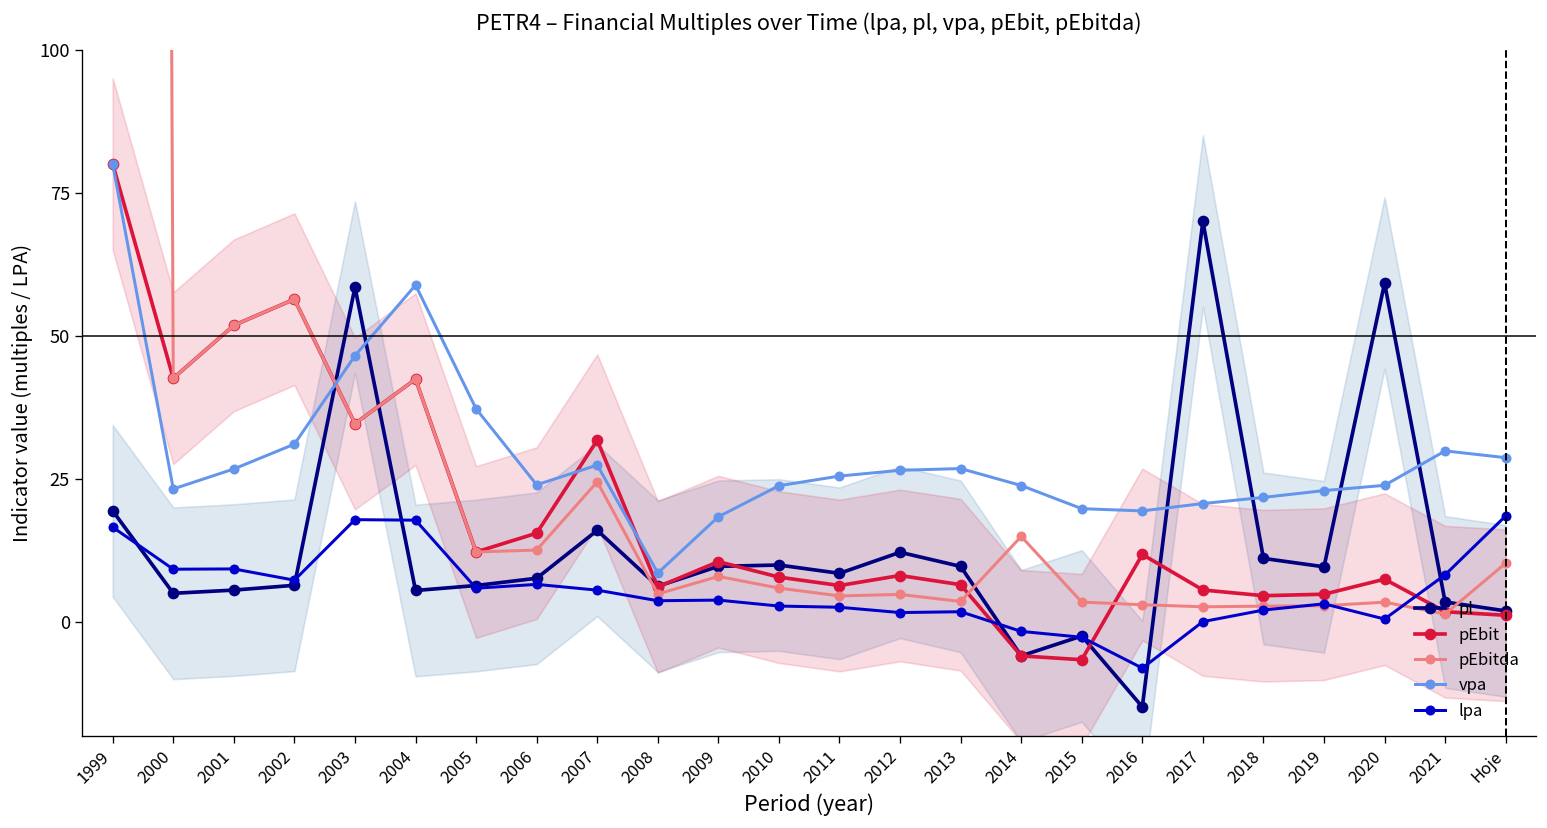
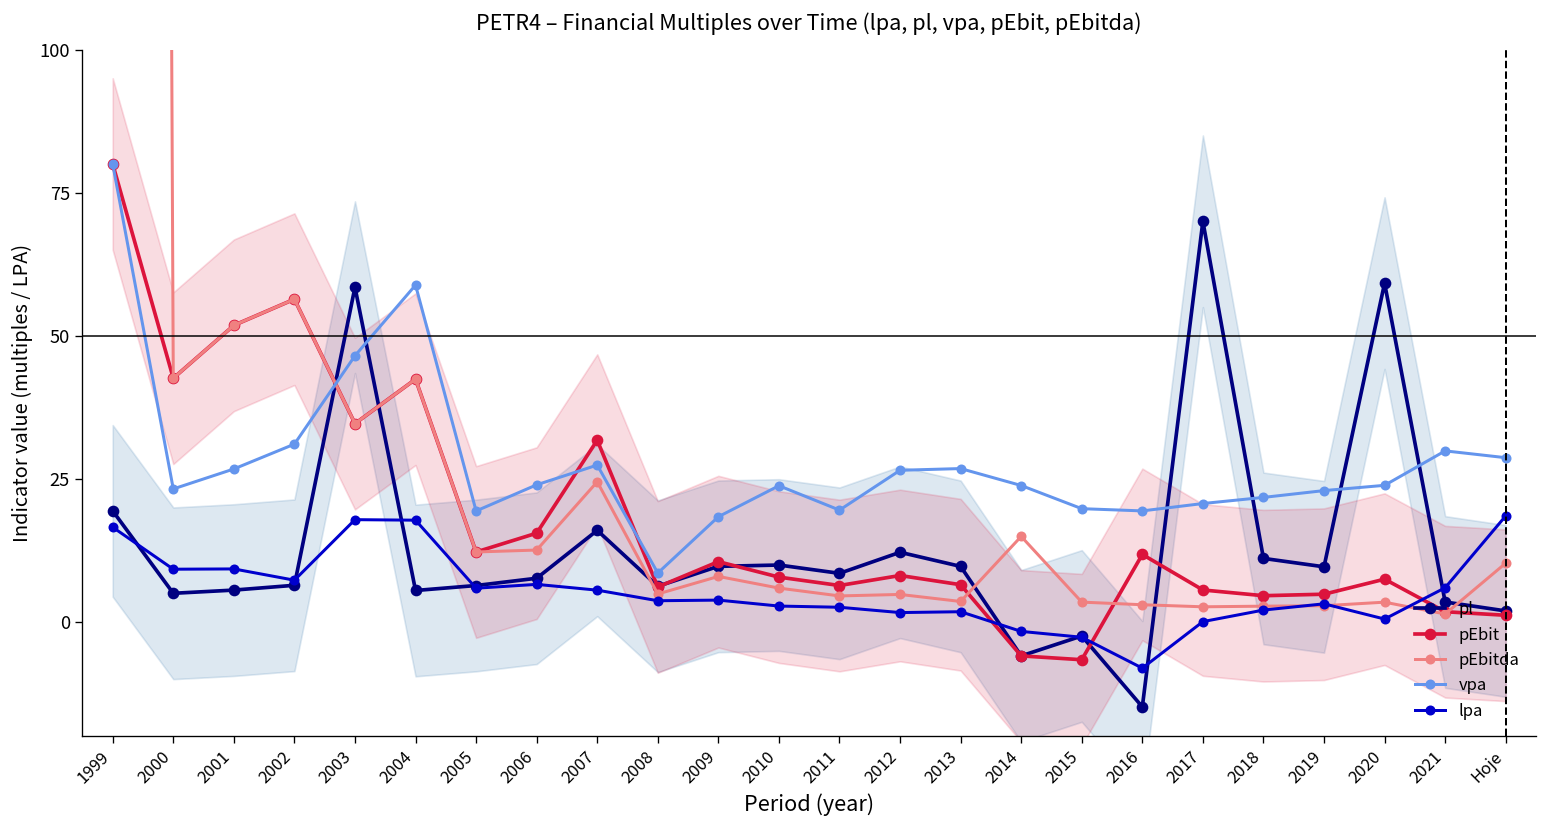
  {
    "pl": {
      "1999": 19,
      "2000": 5,
      "2001": 6,
      "2002": 6,
      "2003": 58,
      "2004": 5,
      "2006": 8,
      "2007": 16,
      "2009": 10,
      "2010": 10,
      "2011": 8,
      "2012": 12,
      "2013": 10,
      "2016": -15,
      "2017": 70,
      "2018": 11,
      "2019": 10,
      "2020": 59,
      "2021": 3,
      "Hoje": 2
    },
    "pEbitda": {
      "2006": 13,
      "2007": 24,
      "2008": 5,
      "2009": 8,
      "2010": 6,
      "2011": 5,
      "2012": 5,
      "2013": 4,
      "2014": 15,
      "2015": 3,
      "2016": 3,
      "2017": 3,
      "2018": 3,
      "2020": 3,
      "Hoje": 10
    },
    "vpa": {
      "2000": 23,
      "2001": 27,
      "2002": 31,
      "2003": 47,
      "2004": 59,
-     "2005": 37,
+     "2005": 19,
      "2006": 24,
      "2007": 27,
      "2008": 9,
      "2009": 18,
      "2010": 24,
-     "2011": 25,
+     "2011": 20,
      "2012": 26,
      "2013": 27,
      "2014": 24,
      "2015": 20,
      "2016": 19,
      "2018": 22,
      "2019": 23,
      "2020": 24,
      "2021": 30,
      "Hoje": 29
    },
    "lpa": {
      "1999": 17,
      "2000": 9,
      "2001": 9,
      "2002": 7,
      "2003": 18,
      "2004": 18,
      "2006": 7,
      "2007": 6,
      "2008": 4,
      "2009": 4,
      "2010": 3,
      "2011": 3,
      "2012": 2,
      "2013": 2,
      "2014": -2,
      "2016": -8,
      "2017": 0,
      "2018": 2,
      "2020": 0,
-     "2021": 8,
+     "2021": 6,
      "Hoje": 19
    }
  }
